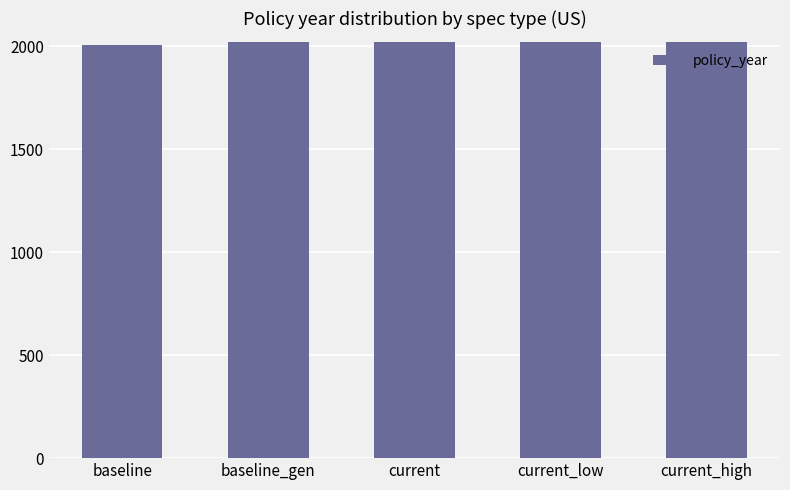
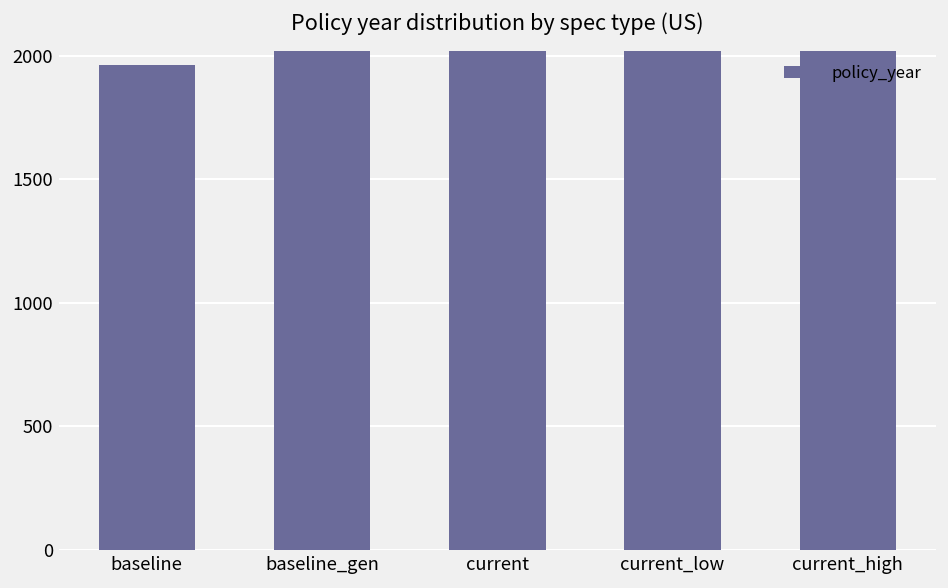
  {
-   "baseline": 2010,
+   "baseline": 1960,
    "baseline_gen": 2020,
    "current": 2020,
    "current_low": 2020,
    "current_high": 2020
  }
